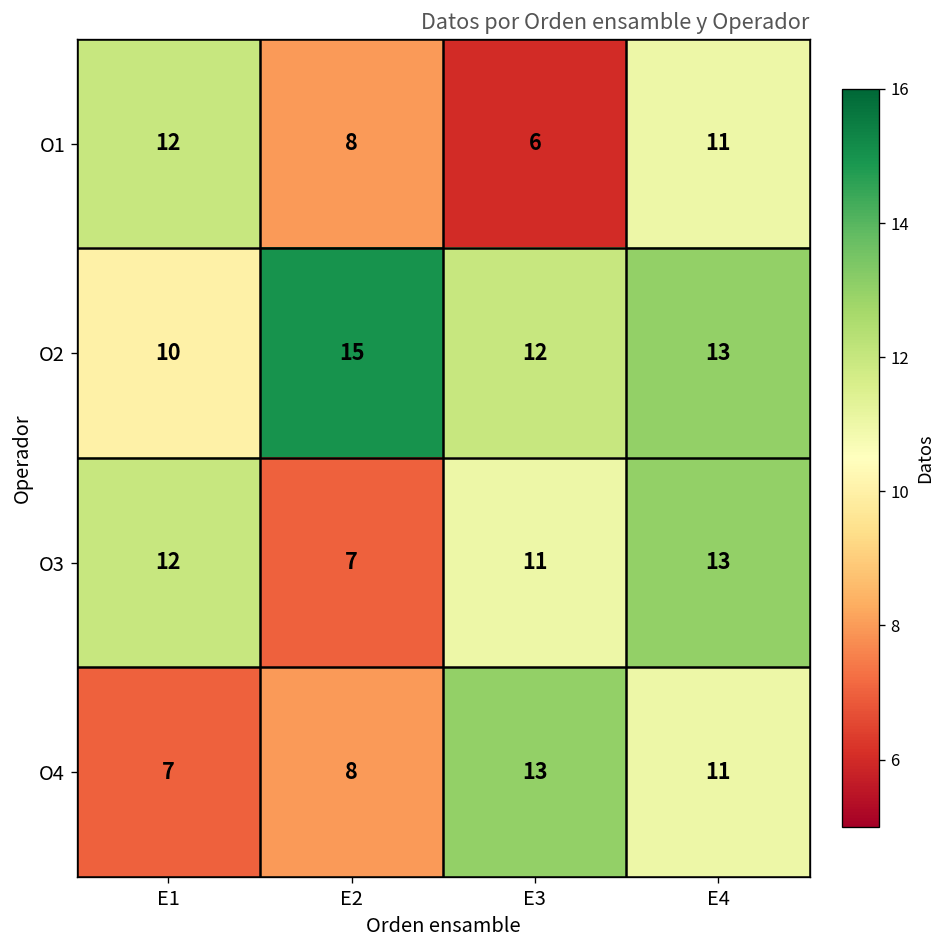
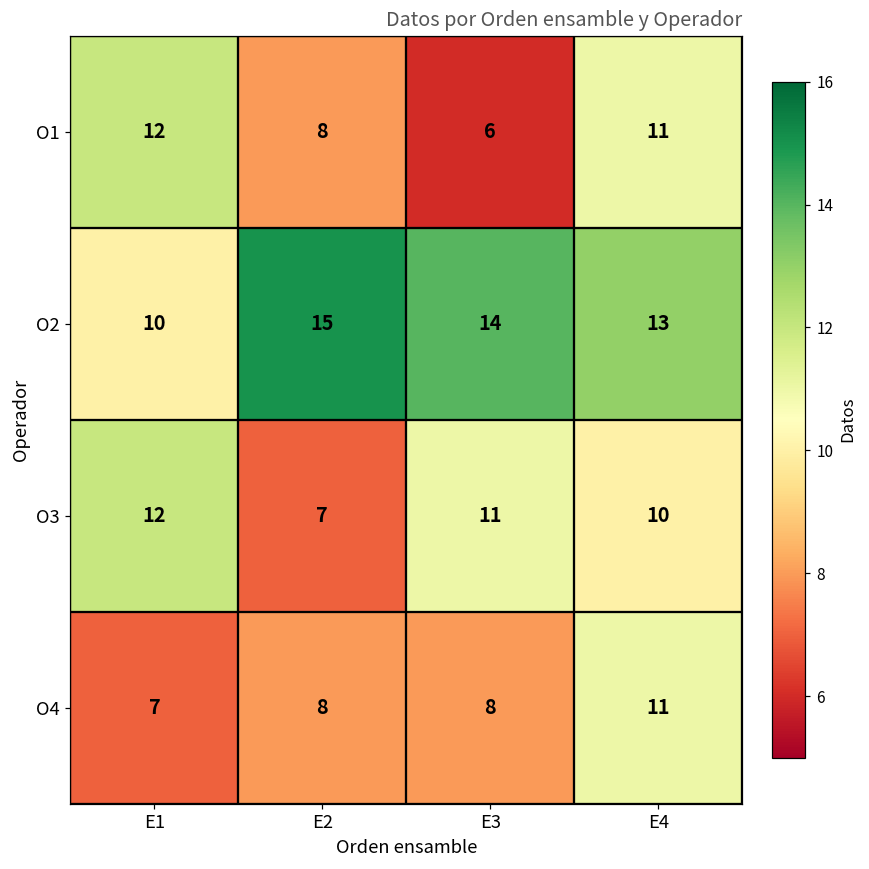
  {
    "O1": {
      "E1": 12,
      "E2": 8,
      "E3": 6,
      "E4": 11
    },
    "O2": {
      "E1": 10,
      "E2": 15,
-     "E3": 12,
+     "E3": 14,
      "E4": 13
    },
    "O3": {
      "E1": 12,
      "E2": 7,
      "E3": 11,
-     "E4": 13
+     "E4": 10
    },
    "O4": {
      "E1": 7,
      "E2": 8,
-     "E3": 13,
+     "E3": 8,
      "E4": 11
    }
  }
